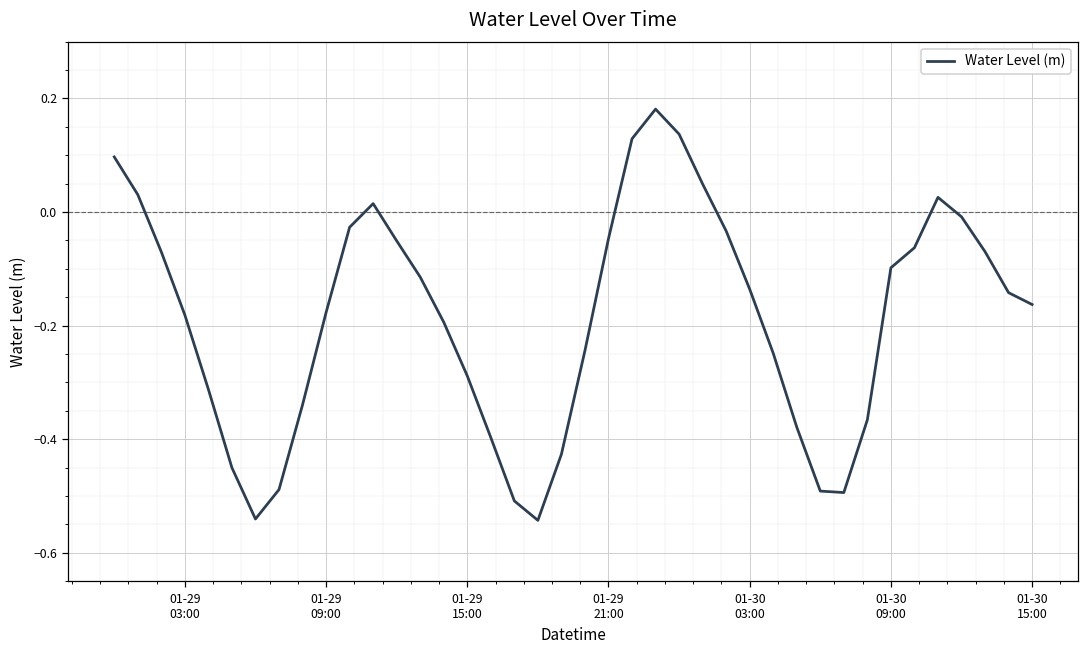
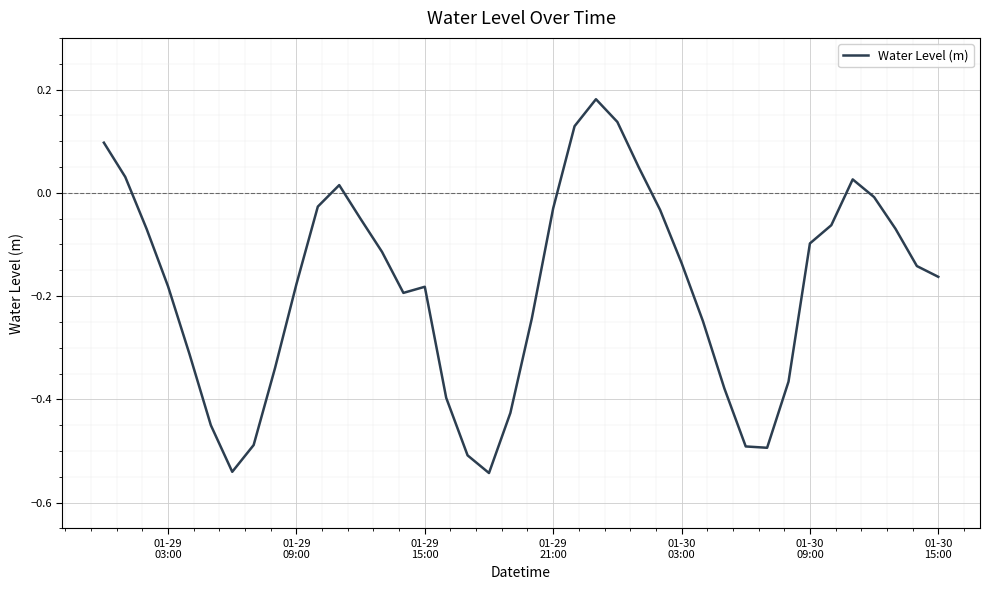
  {
    "01-29 03:00": -0.18,
    "01-29 09:00": -0.18,
-   "01-29 15:00": -0.29,
-   "01-29 21:00": -0.05,
+   "01-29 15:00": -0.18,
+   "01-29 21:00": -0.03,
    "01-30 03:00": -0.14,
    "01-30 09:00": -0.10,
    "01-30 15:00": -0.16
  }
